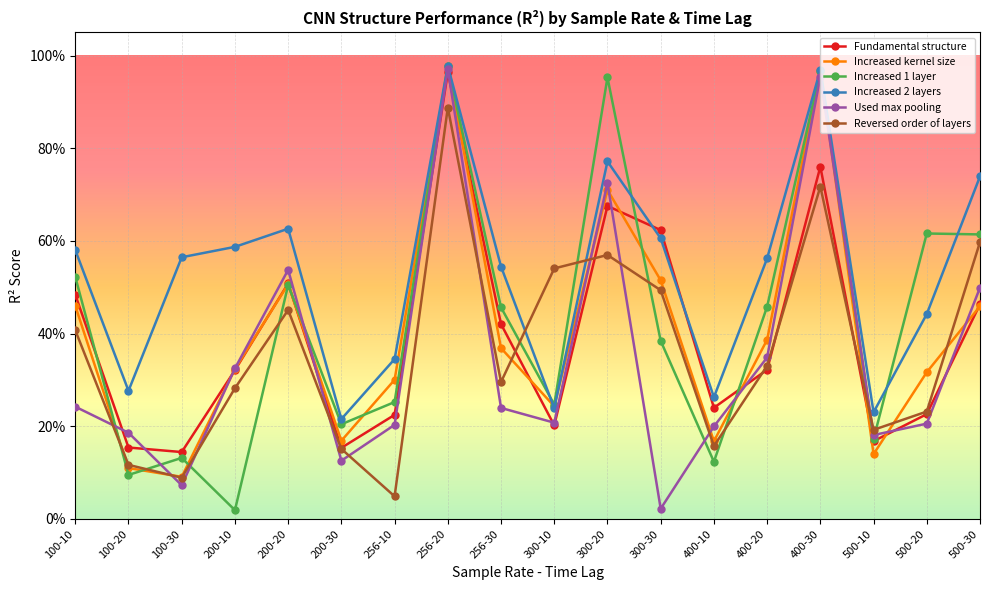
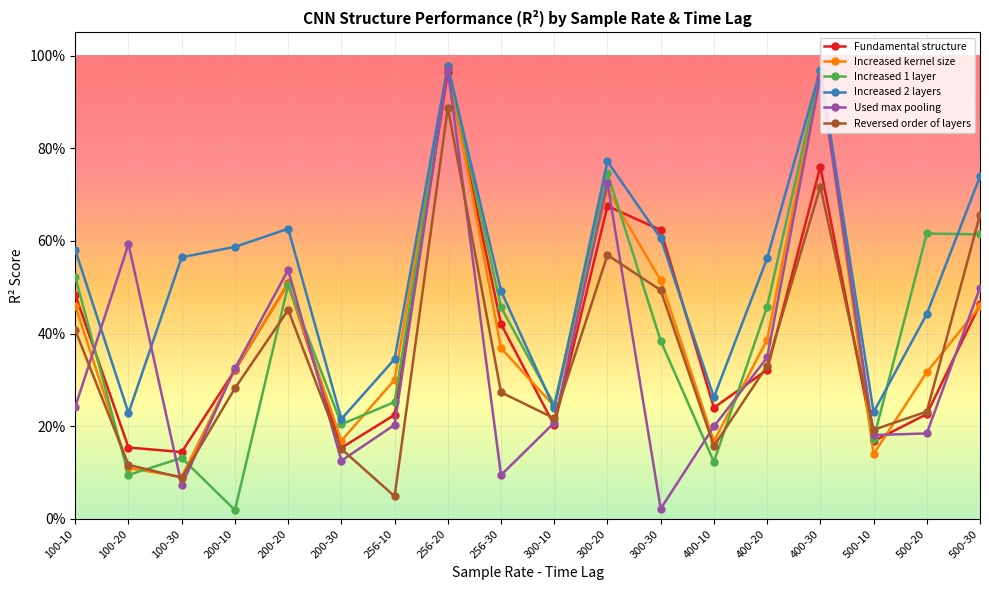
  {
    "Fundamental structure": {
      "100-10": "48%",
      "100-20": "15%",
      "100-30": "14%",
      "256-10": "22%",
      "256-20": "96%",
      "256-30": "42%",
      "300-10": "20%",
      "300-20": "68%",
      "300-30": "62%",
      "400-10": "24%",
      "400-20": "32%",
      "400-30": "76%"
    },
    "Increased kernel size": {
      "100-10": "46%",
      "100-20": "11%",
      "200-30": "17%",
      "256-10": "30%",
      "256-30": "37%",
      "300-20": "71%",
      "300-30": "51%",
      "400-10": "17%",
      "400-20": "39%",
      "500-10": "14%",
      "500-20": "32%"
    },
    "Increased 1 layer": {
      "100-10": "52%",
      "100-20": "10%",
      "100-30": "13%",
      "200-10": "2%",
      "200-30": "20%",
      "256-10": "25%",
      "256-30": "46%",
-     "300-20": "95%",
+     "300-20": "75%",
      "300-30": "38%",
      "400-10": "12%",
      "400-20": "46%",
      "500-20": "62%",
      "500-30": "61%"
    },
    "Increased 2 layers": {
      "100-10": "58%",
-     "100-20": "28%",
+     "100-20": "23%",
      "100-30": "56%",
      "200-10": "59%",
      "200-20": "63%",
      "200-30": "22%",
      "256-10": "34%",
-     "256-30": "54%",
+     "256-30": "49%",
      "300-20": "77%",
      "300-30": "61%",
      "400-10": "26%",
      "400-20": "56%",
      "500-10": "23%",
      "500-20": "44%",
      "500-30": "74%"
    },
    "Used max pooling": {
      "100-10": "24%",
-     "100-20": "19%",
+     "100-20": "59%",
      "100-30": "7%",
      "200-20": "54%",
      "200-30": "13%",
      "256-10": "20%",
      "256-20": "97%",
-     "256-30": "24%",
+     "256-30": "9%",
      "300-10": "21%",
      "300-20": "72%",
      "300-30": "2%",
      "400-10": "20%",
      "400-20": "35%",
      "500-10": "18%",
-     "500-20": "21%",
+     "500-20": "18%",
      "500-30": "50%"
    },
    "Reversed order of layers": {
      "100-10": "41%",
      "100-20": "12%",
      "200-10": "28%",
      "200-20": "45%",
      "256-10": "5%",
      "256-20": "89%",
-     "256-30": "30%",
-     "300-10": "54%",
+     "256-30": "27%",
+     "300-10": "22%",
      "300-20": "57%",
      "300-30": "49%",
      "400-10": "16%",
      "400-20": "33%",
      "400-30": "72%",
      "500-10": "19%",
-     "500-30": "60%"
+     "500-30": "66%"
    }
  }
